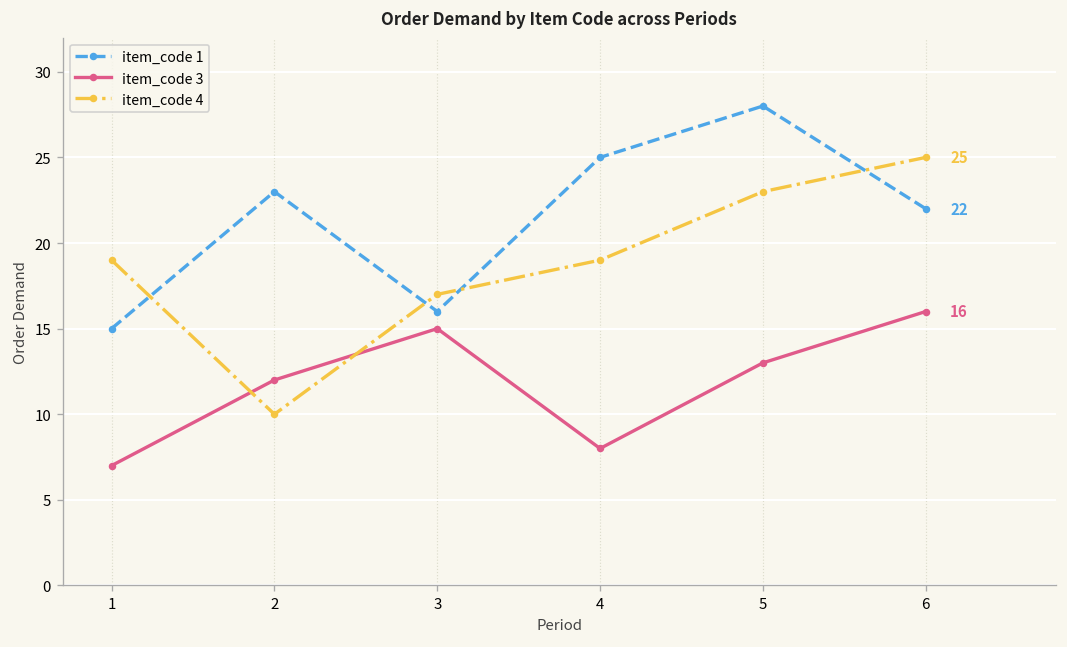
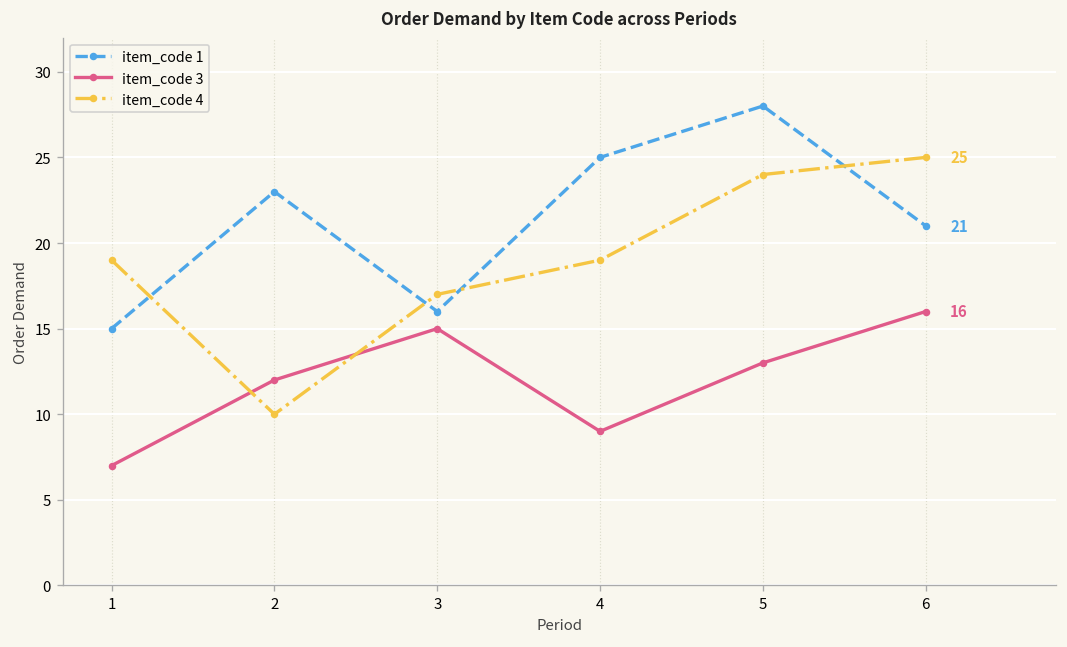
  {
    "item_code 1": {
-     "6": 22
+     "6": 21
    },
    "item_code 3": {
      "1": 7,
      "2": 12,
      "3": 15,
-     "4": 8,
+     "4": 9,
      "5": 13
    },
    "item_code 4": {
      "1": 19,
      "2": 10,
      "3": 17,
      "4": 19,
-     "5": 23
+     "5": 24
    }
  }
